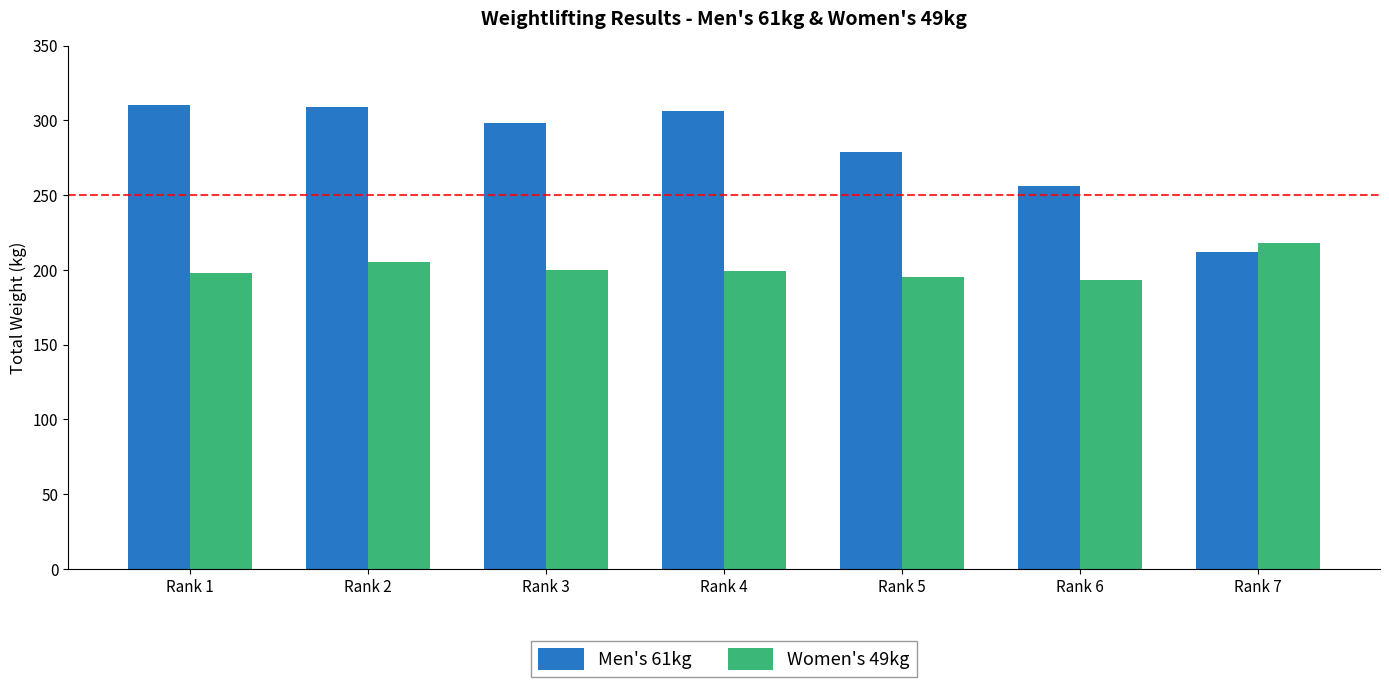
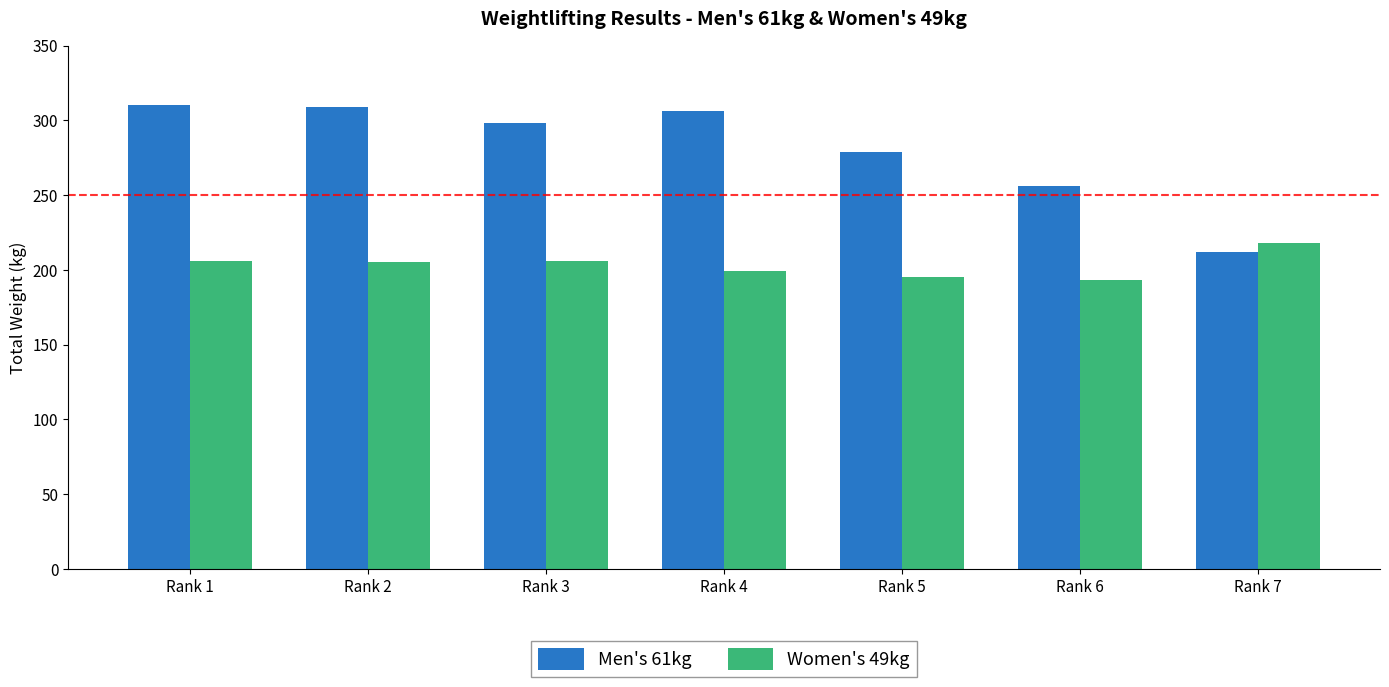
  {
    "Men's 61kg": {
      "Rank 1": 310,
      "Rank 2": 309,
      "Rank 3": 298,
      "Rank 4": 306,
      "Rank 5": 279,
      "Rank 6": 256,
      "Rank 7": 212
    },
    "Women's 49kg": {
-     "Rank 1": 198,
+     "Rank 1": 206,
      "Rank 2": 205,
-     "Rank 3": 200,
+     "Rank 3": 206,
      "Rank 4": 199,
      "Rank 5": 195,
      "Rank 6": 193,
      "Rank 7": 218
    }
  }
